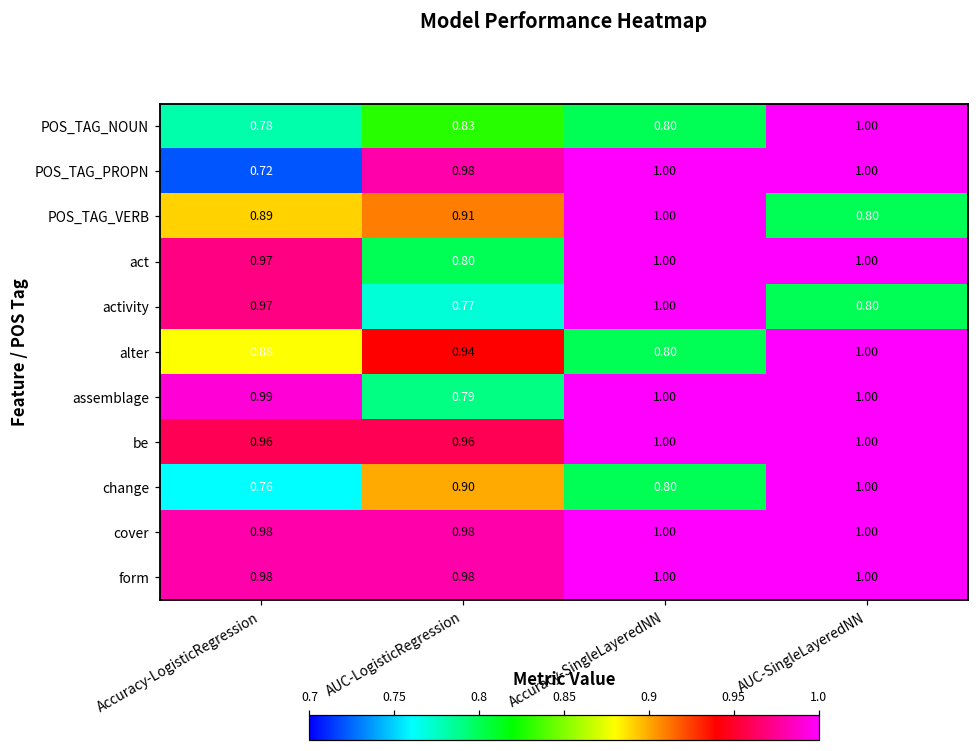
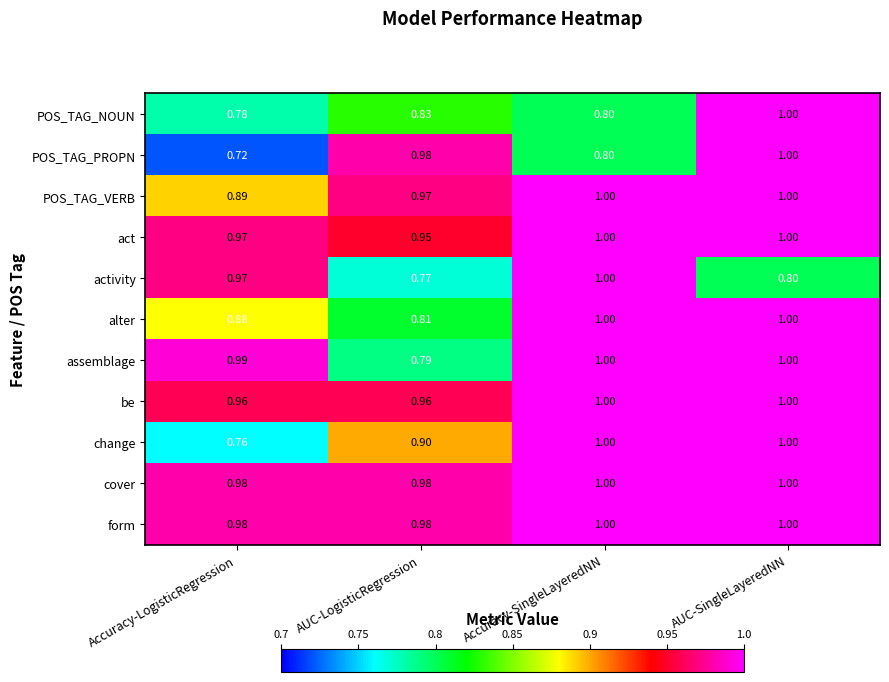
  {
    "POS_TAG_NOUN": {
      "Accuracy-LogisticRegression": 0.78,
      "AUC-LogisticRegression": 0.83,
      "Accuracy-SingleLayeredNN": 0.80,
      "AUC-SingleLayeredNN": 1.00
    },
    "POS_TAG_PROPN": {
      "Accuracy-LogisticRegression": 0.72,
      "AUC-LogisticRegression": 0.98,
-     "Accuracy-SingleLayeredNN": 1.00,
+     "Accuracy-SingleLayeredNN": 0.80,
      "AUC-SingleLayeredNN": 1.00
    },
    "POS_TAG_VERB": {
      "Accuracy-LogisticRegression": 0.89,
-     "AUC-LogisticRegression": 0.91,
+     "AUC-LogisticRegression": 0.97,
      "Accuracy-SingleLayeredNN": 1.00,
-     "AUC-SingleLayeredNN": 0.80
+     "AUC-SingleLayeredNN": 1.00
    },
    "act": {
      "Accuracy-LogisticRegression": 0.97,
-     "AUC-LogisticRegression": 0.80,
+     "AUC-LogisticRegression": 0.95,
      "Accuracy-SingleLayeredNN": 1.00,
      "AUC-SingleLayeredNN": 1.00
    },
    "activity": {
      "Accuracy-LogisticRegression": 0.97,
      "AUC-LogisticRegression": 0.77,
      "Accuracy-SingleLayeredNN": 1.00,
      "AUC-SingleLayeredNN": 0.80
    },
    "alter": {
      "Accuracy-LogisticRegression": 0.88,
-     "AUC-LogisticRegression": 0.94,
-     "Accuracy-SingleLayeredNN": 0.80,
+     "AUC-LogisticRegression": 0.81,
+     "Accuracy-SingleLayeredNN": 1.00,
      "AUC-SingleLayeredNN": 1.00
    },
    "assemblage": {
      "Accuracy-LogisticRegression": 0.99,
      "AUC-LogisticRegression": 0.79,
      "Accuracy-SingleLayeredNN": 1.00,
      "AUC-SingleLayeredNN": 1.00
    },
    "be": {
      "Accuracy-LogisticRegression": 0.96,
      "AUC-LogisticRegression": 0.96,
      "Accuracy-SingleLayeredNN": 1.00,
      "AUC-SingleLayeredNN": 1.00
    },
    "change": {
      "Accuracy-LogisticRegression": 0.76,
      "AUC-LogisticRegression": 0.90,
-     "Accuracy-SingleLayeredNN": 0.80,
+     "Accuracy-SingleLayeredNN": 1.00,
      "AUC-SingleLayeredNN": 1.00
    },
    "cover": {
      "Accuracy-LogisticRegression": 0.98,
      "AUC-LogisticRegression": 0.98,
      "Accuracy-SingleLayeredNN": 1.00,
      "AUC-SingleLayeredNN": 1.00
    },
    "form": {
      "Accuracy-LogisticRegression": 0.98,
      "AUC-LogisticRegression": 0.98,
      "Accuracy-SingleLayeredNN": 1.00,
      "AUC-SingleLayeredNN": 1.00
    }
  }
